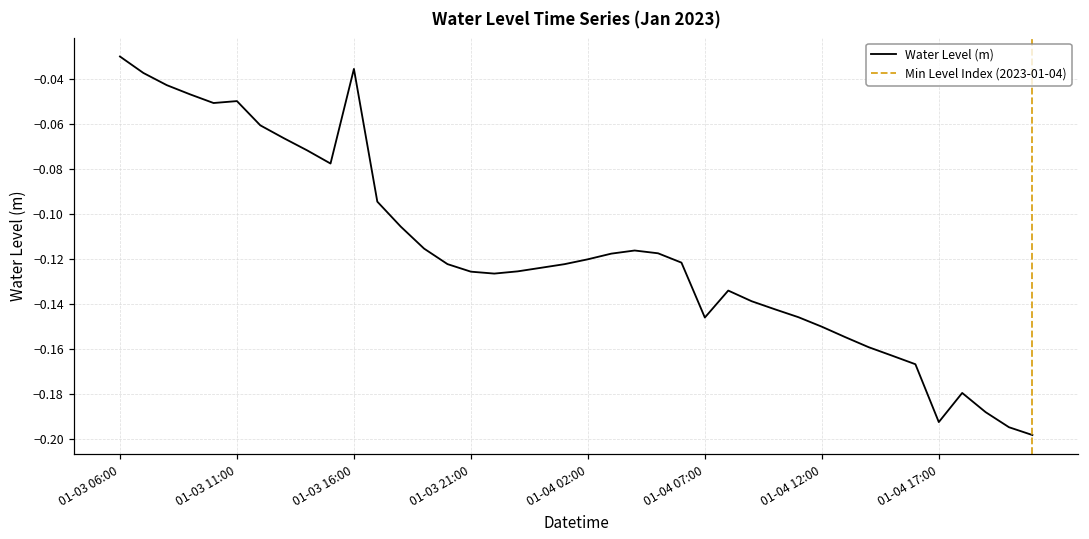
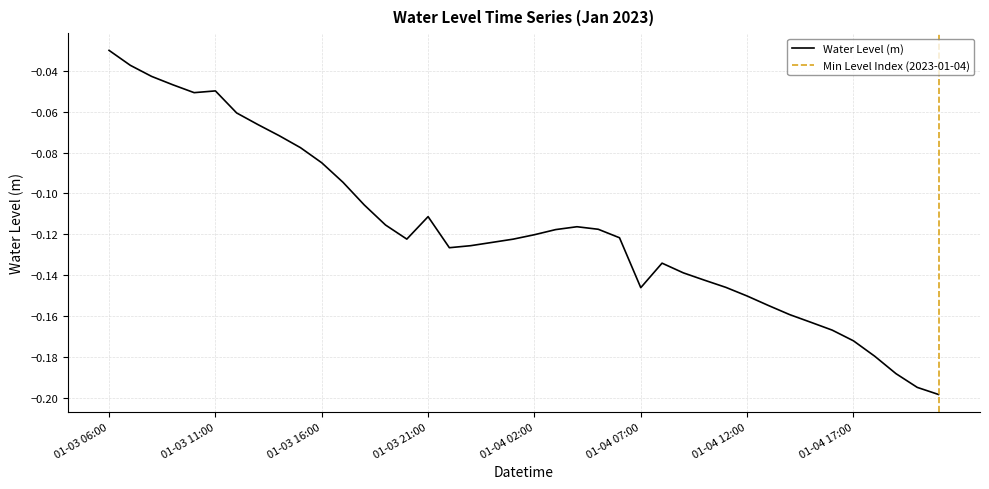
  {
    "01-03 06:00": -0.030,
    "01-03 11:00": -0.050,
-   "01-03 16:00": -0.035,
-   "01-03 21:00": -0.126,
+   "01-03 16:00": -0.085,
+   "01-03 21:00": -0.111,
    "01-04 02:00": -0.120,
    "01-04 07:00": -0.146,
    "01-04 12:00": -0.150,
-   "01-04 17:00": -0.193
+   "01-04 17:00": -0.172
  }
